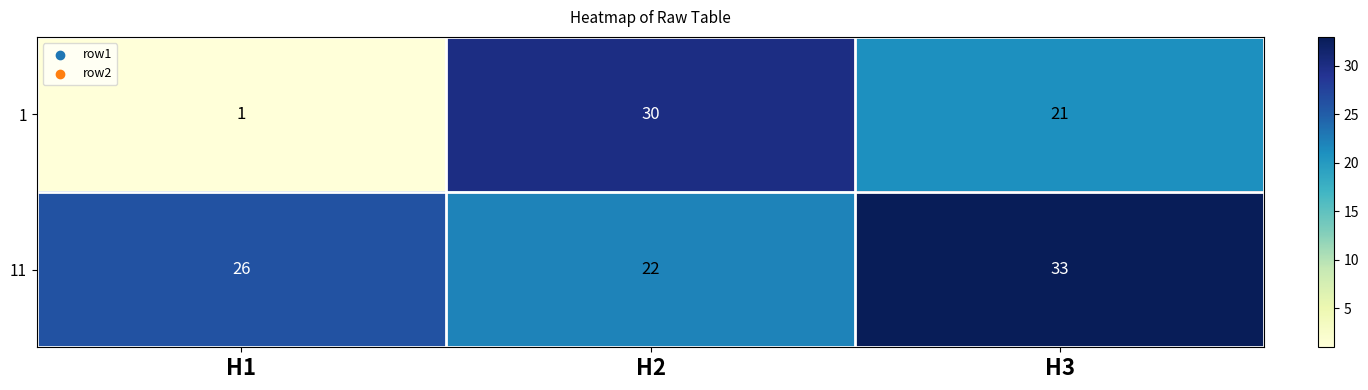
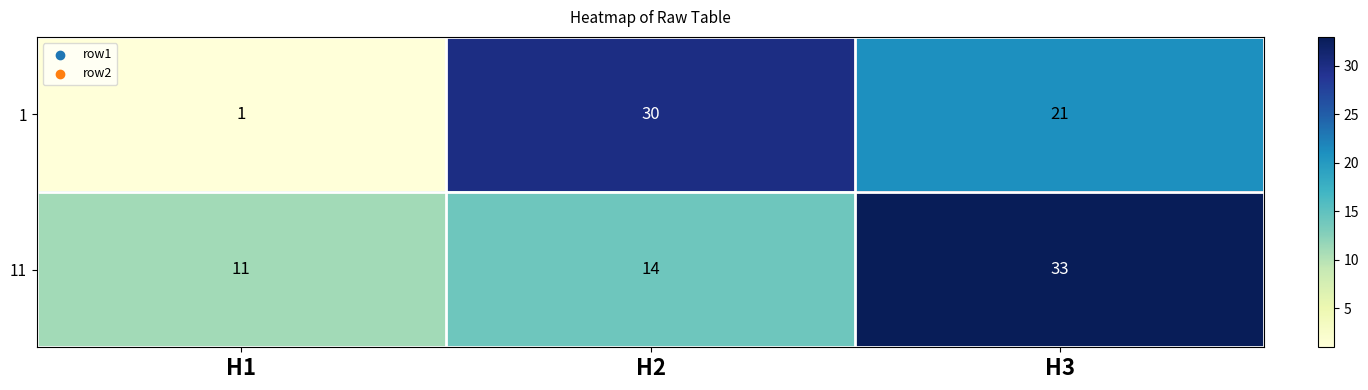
  {
    "1": {
      "H1": 1,
      "H2": 30,
      "H3": 21
    },
    "11": {
-     "H1": 26,
-     "H2": 22,
+     "H1": 11,
+     "H2": 14,
      "H3": 33
    }
  }
